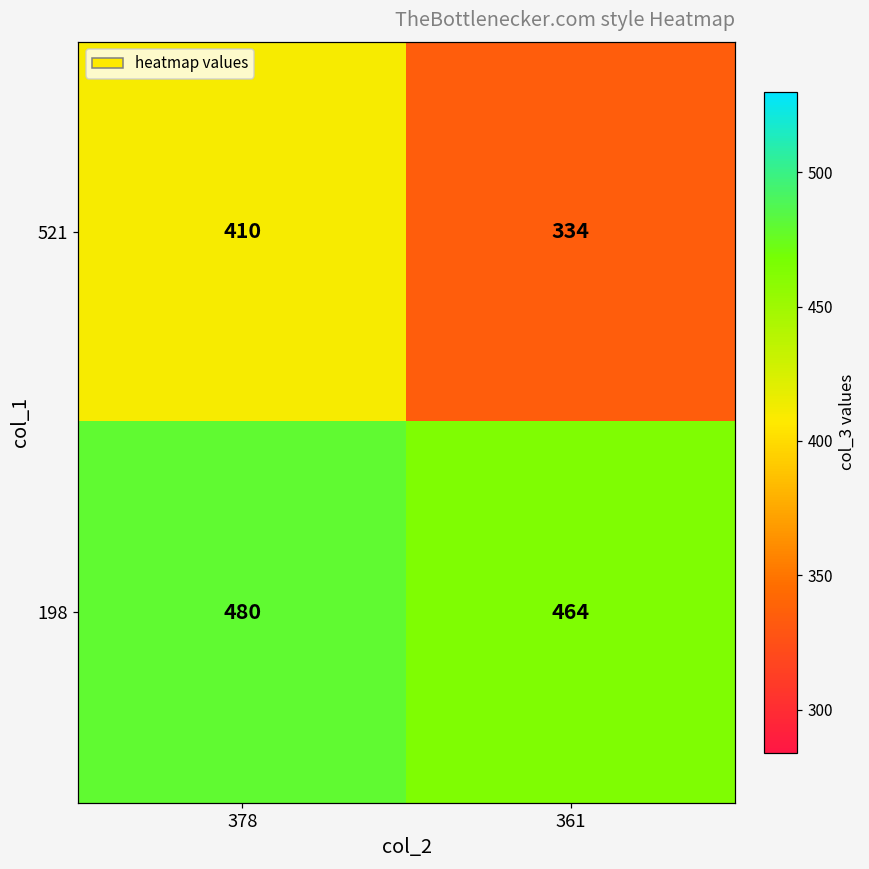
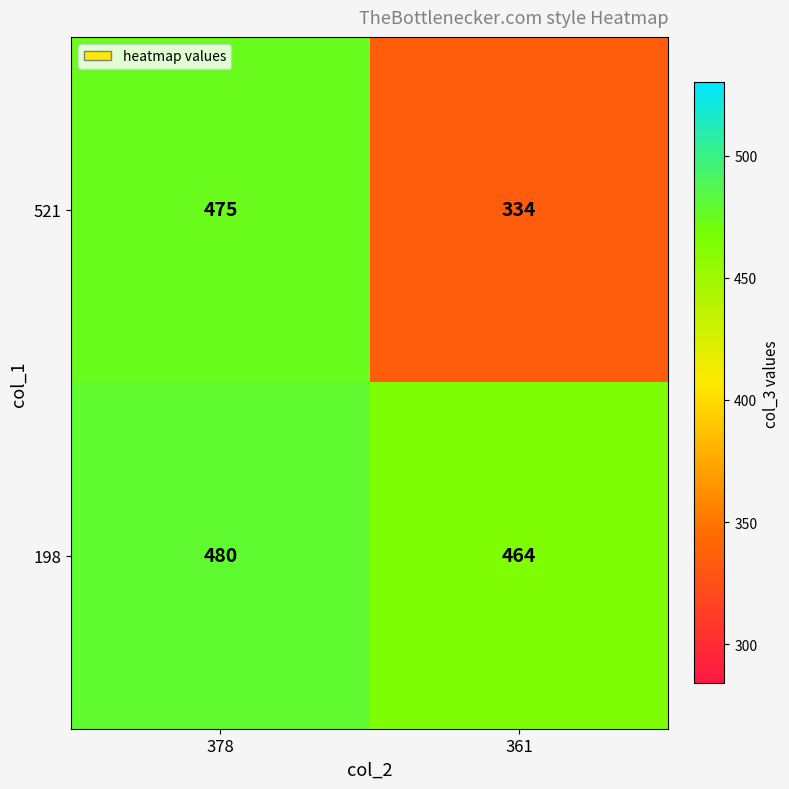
  {
    "521": {
-     "378": 410,
+     "378": 475,
      "361": 334
    },
    "198": {
      "378": 480,
      "361": 464
    }
  }
